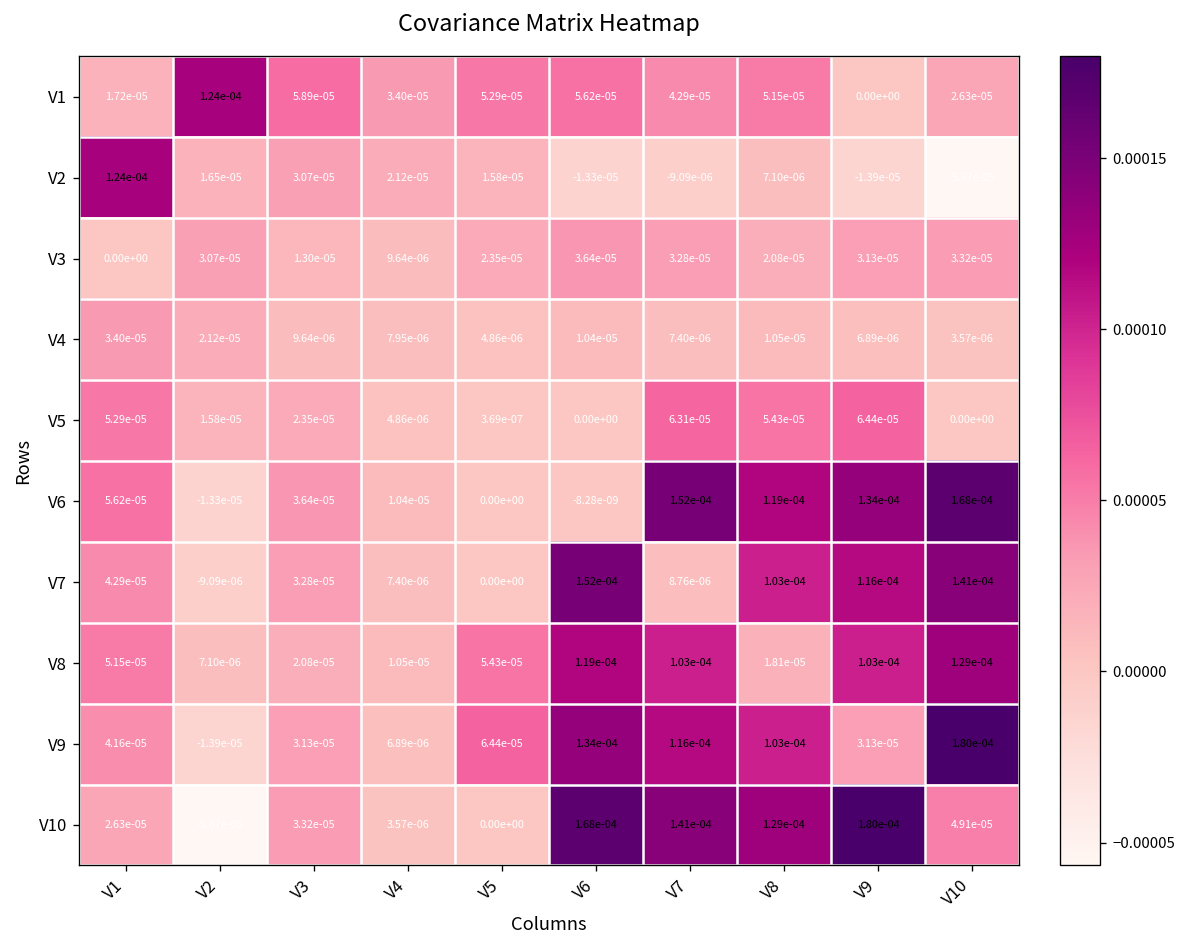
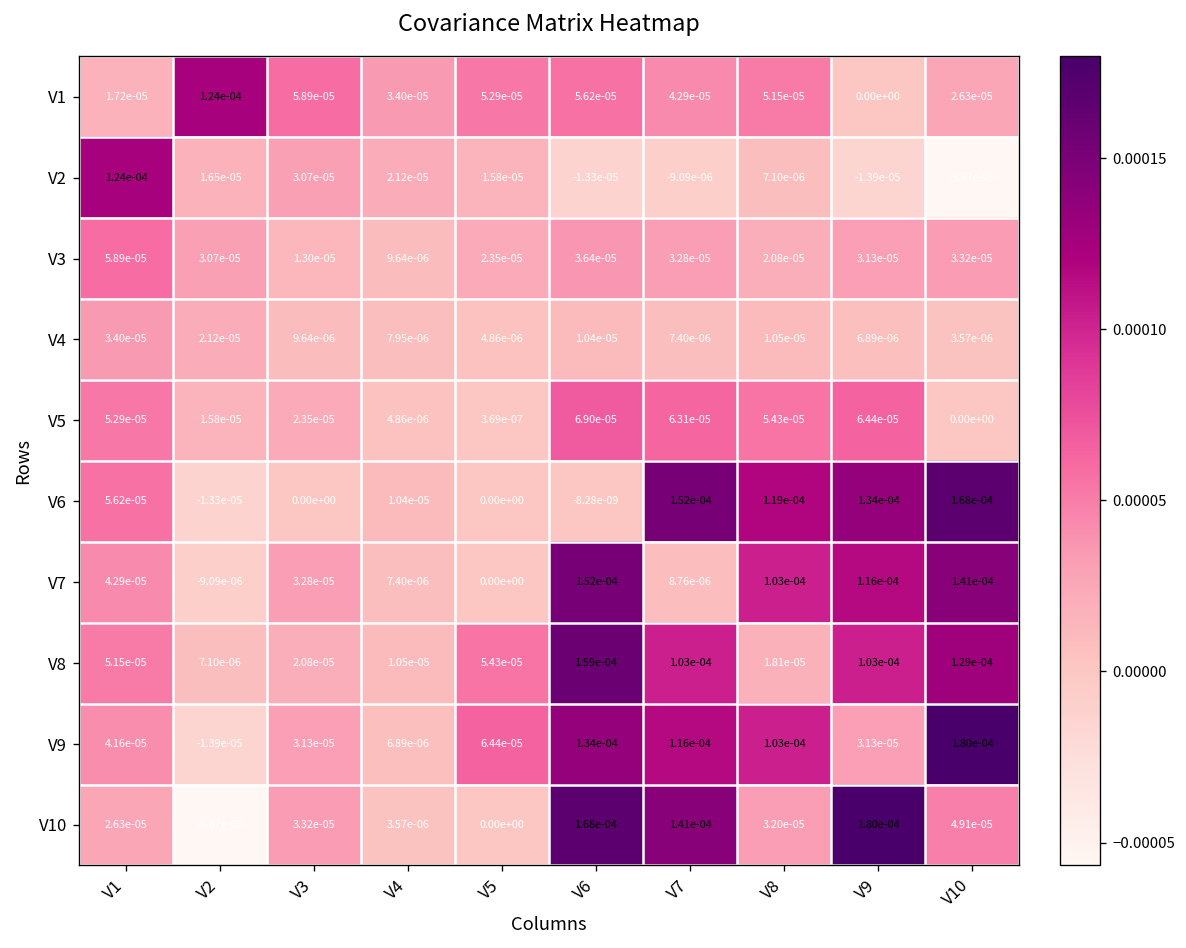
  {
    "V1": {
      "V1": "1.72e-05",
      "V2": "1.24e-04",
      "V3": "5.89e-05",
      "V4": "3.40e-05",
      "V5": "5.29e-05",
      "V6": "5.62e-05",
      "V7": "4.29e-05",
      "V8": "5.15e-05",
      "V9": "0.00e+00",
      "V10": "2.63e-05"
    },
    "V2": {
      "V1": "1.24e-04",
      "V2": "1.65e-05",
      "V3": "3.07e-05",
      "V4": "2.12e-05",
      "V5": "1.58e-05",
      "V6": "-1.33e-05",
      "V7": "-9.09e-06",
      "V8": "7.10e-06"
    },
    "V3": {
-     "V1": "0.00e+00",
+     "V1": "5.89e-05",
      "V2": "3.07e-05",
      "V3": "1.30e-05",
      "V4": "9.64e-06",
      "V5": "2.35e-05",
      "V6": "3.64e-05",
      "V7": "3.28e-05",
      "V8": "2.08e-05",
      "V9": "3.13e-05",
      "V10": "3.32e-05"
    },
    "V4": {
      "V1": "3.40e-05",
      "V2": "2.12e-05",
      "V3": "9.64e-06",
      "V4": "7.95e-06",
      "V5": "4.86e-06",
      "V6": "1.04e-05",
      "V7": "7.40e-06",
      "V8": "1.05e-05",
      "V9": "6.89e-06",
      "V10": "3.57e-06"
    },
    "V5": {
      "V1": "5.29e-05",
      "V2": "1.58e-05",
      "V3": "2.35e-05",
      "V4": "4.86e-06",
      "V5": "3.69e-07",
-     "V6": "0.00e+00",
+     "V6": "6.90e-05",
      "V7": "6.31e-05",
      "V8": "5.43e-05",
      "V9": "6.44e-05",
      "V10": "0.00e+00"
    },
    "V6": {
      "V1": "5.62e-05",
      "V2": "-1.33e-05",
-     "V3": "3.64e-05",
+     "V3": "0.00e+00",
      "V4": "1.04e-05",
      "V5": "0.00e+00",
      "V6": "-8.28e-09",
      "V7": "1.52e-04",
      "V8": "1.19e-04",
      "V9": "1.34e-04",
      "V10": "1.68e-04"
    },
    "V7": {
      "V1": "4.29e-05",
      "V2": "-9.09e-06",
      "V3": "3.28e-05",
      "V4": "7.40e-06",
      "V5": "0.00e+00",
      "V6": "1.52e-04",
      "V7": "8.76e-06",
      "V8": "1.03e-04",
      "V9": "1.16e-04",
      "V10": "1.41e-04"
    },
    "V8": {
      "V1": "5.15e-05",
      "V2": "7.10e-06",
      "V3": "2.08e-05",
      "V4": "1.05e-05",
      "V5": "5.43e-05",
-     "V6": "1.19e-04",
+     "V6": "1.59e-04",
      "V7": "1.03e-04",
      "V8": "1.81e-05",
      "V9": "1.03e-04",
      "V10": "1.29e-04"
    },
    "V9": {
      "V1": "4.16e-05",
      "V3": "3.13e-05",
      "V4": "6.89e-06",
      "V5": "6.44e-05",
      "V6": "1.34e-04",
      "V7": "1.16e-04",
      "V8": "1.03e-04",
      "V9": "3.13e-05",
      "V10": "1.80e-04"
    },
    "V10": {
      "V1": "2.63e-05",
      "V3": "3.32e-05",
      "V4": "3.57e-06",
      "V5": "0.00e+00",
      "V6": "1.68e-04",
      "V7": "1.41e-04",
-     "V8": "1.29e-04",
+     "V8": "3.20e-05",
      "V9": "1.80e-04",
      "V10": "4.91e-05"
    }
  }
